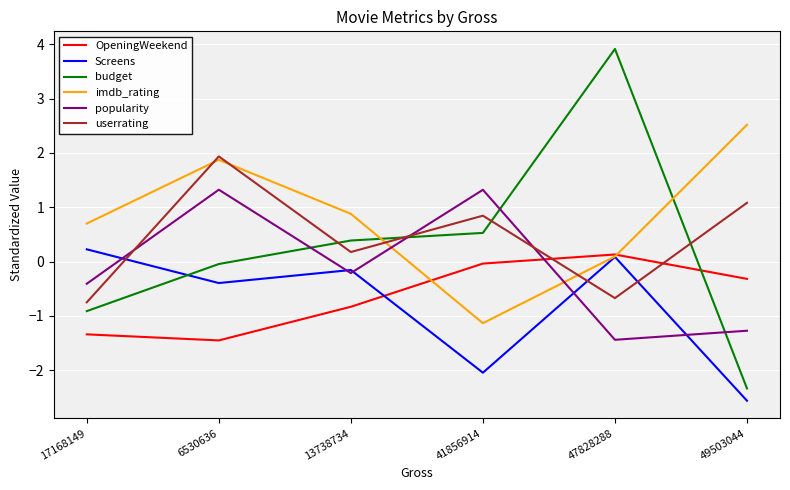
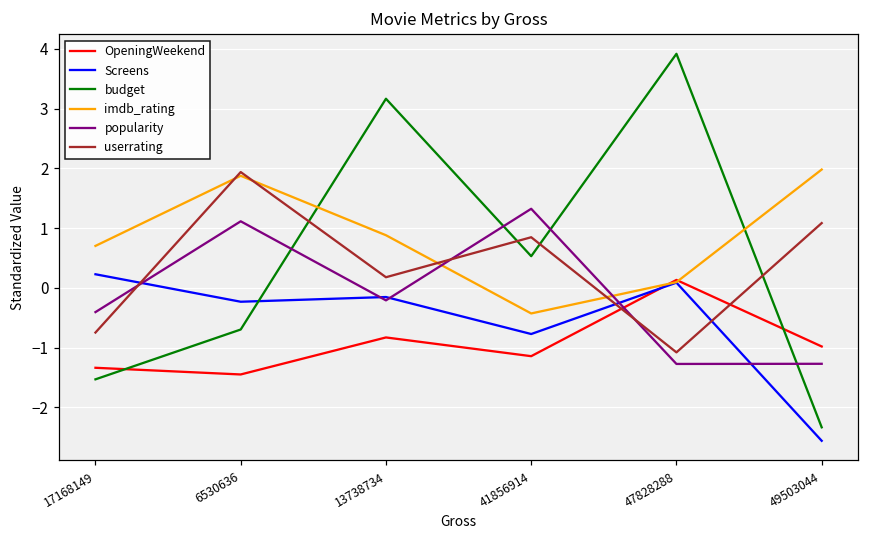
  {
    "OpeningWeekend": {
      "17168149": -1.3,
      "6530636": -1.5,
      "13738734": -0.8,
-     "41856914": 0.0,
-     "49503044": -0.3
+     "41856914": -1.1,
+     "49503044": -1.0
    },
    "Screens": {
      "17168149": 0.2,
-     "6530636": -0.4,
+     "6530636": -0.2,
      "13738734": -0.2,
-     "41856914": -2.0,
+     "41856914": -0.8,
      "49503044": -2.6
    },
    "budget": {
-     "17168149": -0.9,
-     "6530636": 0.0,
-     "13738734": 0.4,
+     "17168149": -1.5,
+     "6530636": -0.7,
+     "13738734": 3.2,
      "41856914": 0.5,
      "47828288": 3.9,
      "49503044": -2.3
    },
    "imdb_rating": {
      "17168149": 0.7,
      "6530636": 1.9,
      "13738734": 0.9,
-     "41856914": -1.1,
-     "49503044": 2.5
+     "41856914": -0.4,
+     "49503044": 2.0
    },
    "popularity": {
      "17168149": -0.4,
-     "6530636": 1.3,
+     "6530636": 1.1,
      "13738734": -0.2,
      "41856914": 1.3,
-     "47828288": -1.4,
+     "47828288": -1.3,
      "49503044": -1.3
    },
    "userrating": {
      "17168149": -0.7,
      "6530636": 1.9,
      "13738734": 0.2,
      "41856914": 0.8,
-     "47828288": -0.7,
+     "47828288": -1.1,
      "49503044": 1.1
    }
  }
